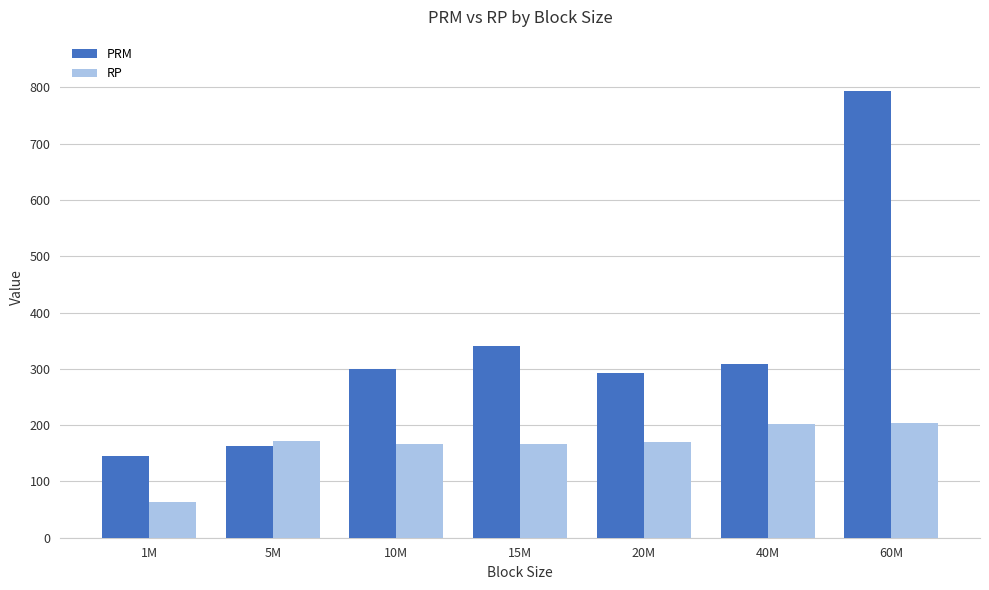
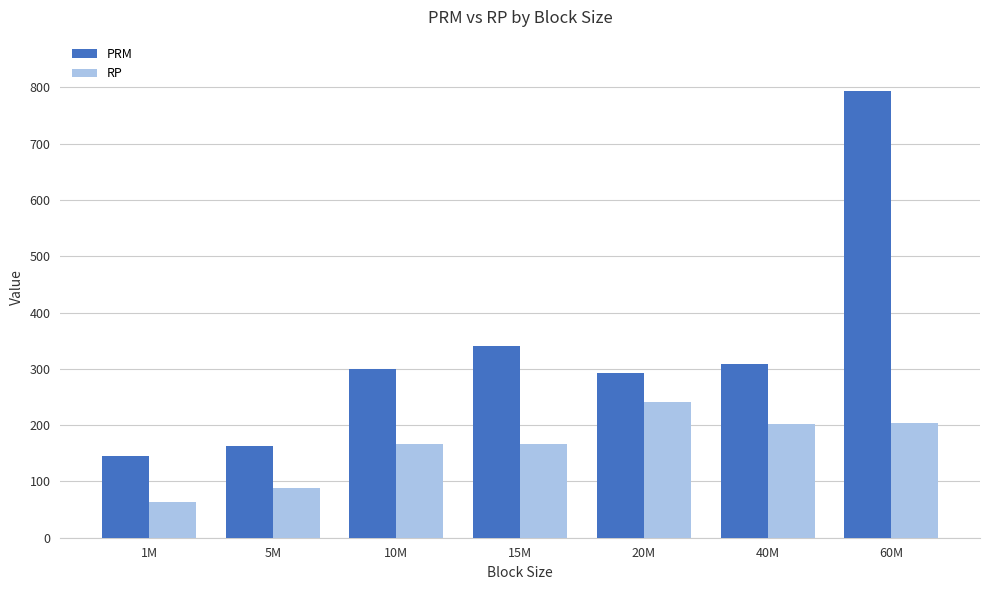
  {
    "PRM": {
      "1M": 140,
      "5M": 160,
      "10M": 300,
      "15M": 340,
      "20M": 290,
      "40M": 310,
      "60M": 790
    },
    "RP": {
      "1M": 60,
-     "5M": 170,
+     "5M": 90,
      "10M": 170,
      "15M": 170,
-     "20M": 170,
+     "20M": 240,
      "40M": 200,
      "60M": 200
    }
  }
